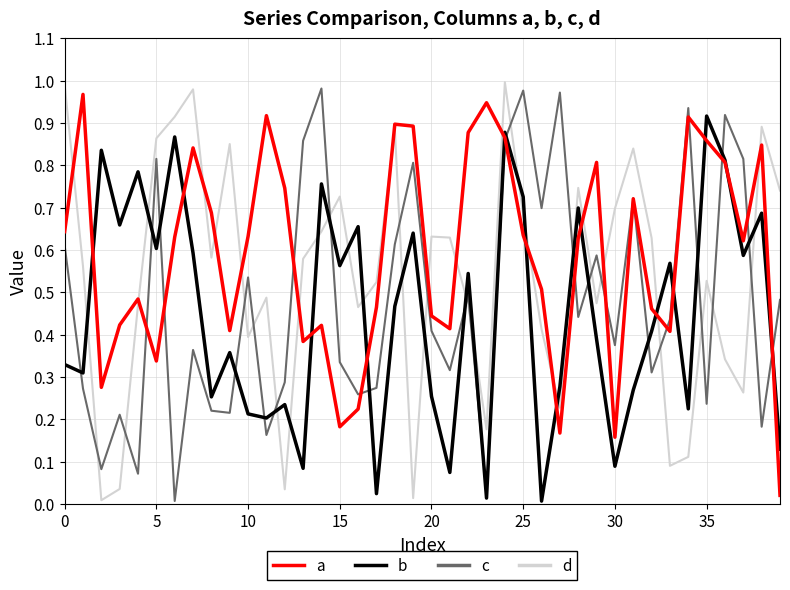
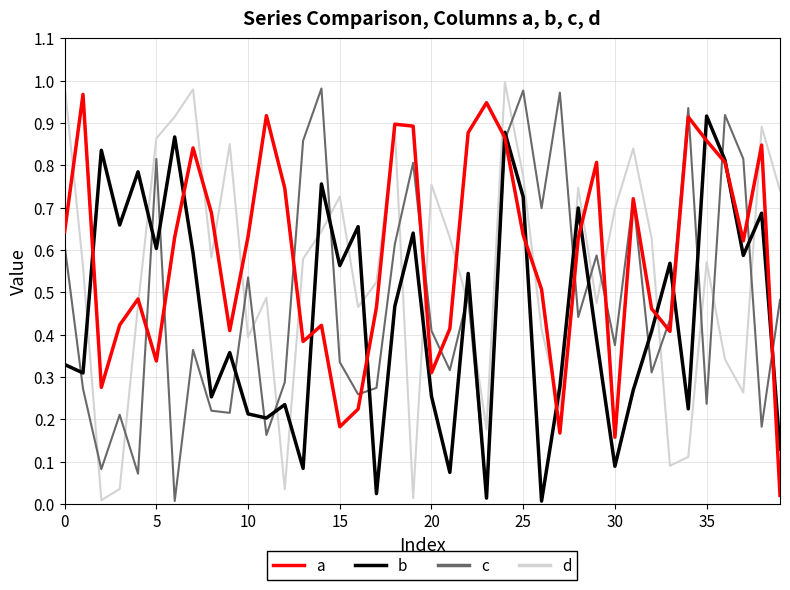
  {
    "a": {
      "0": 0.64,
      "5": 0.34,
      "10": 0.63,
      "15": 0.18,
-     "20": 0.44,
+     "20": 0.31,
      "25": 0.63,
      "30": 0.16,
      "35": 0.86
    },
    "b": {
      "0": 0.33,
      "5": 0.60,
      "10": 0.21,
      "15": 0.56,
      "20": 0.25,
      "25": 0.73,
      "30": 0.09,
      "35": 0.92
    },
    "c": {
      "0": 0.61,
      "5": 0.82,
      "10": 0.53,
      "15": 0.33,
      "20": 0.41,
      "25": 0.98,
      "30": 0.37,
      "35": 0.24
    },
    "d": {
      "0": 0.99,
      "5": 0.86,
      "10": 0.39,
      "15": 0.73,
-     "20": 0.63,
-     "25": 0.68,
+     "20": 0.75,
+     "25": 0.77,
      "30": 0.70,
-     "35": 0.53
+     "35": 0.57
    }
  }
